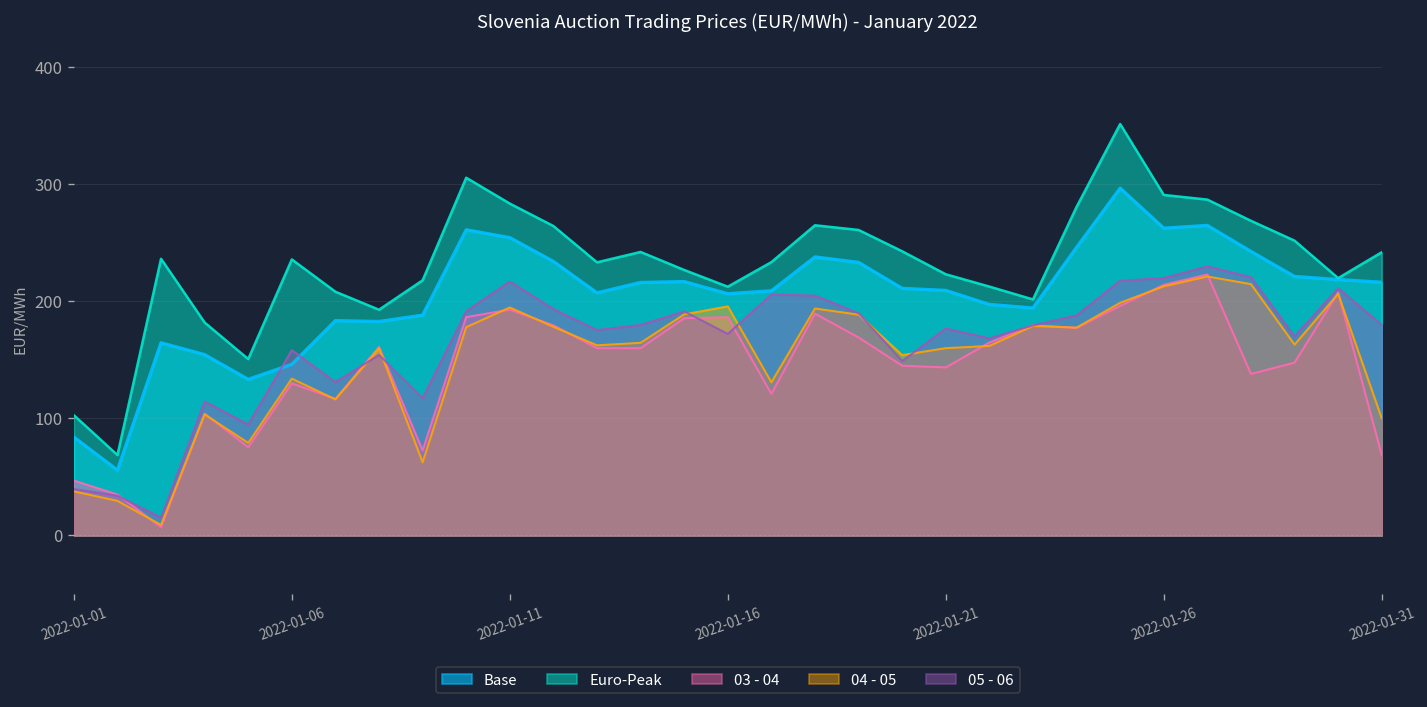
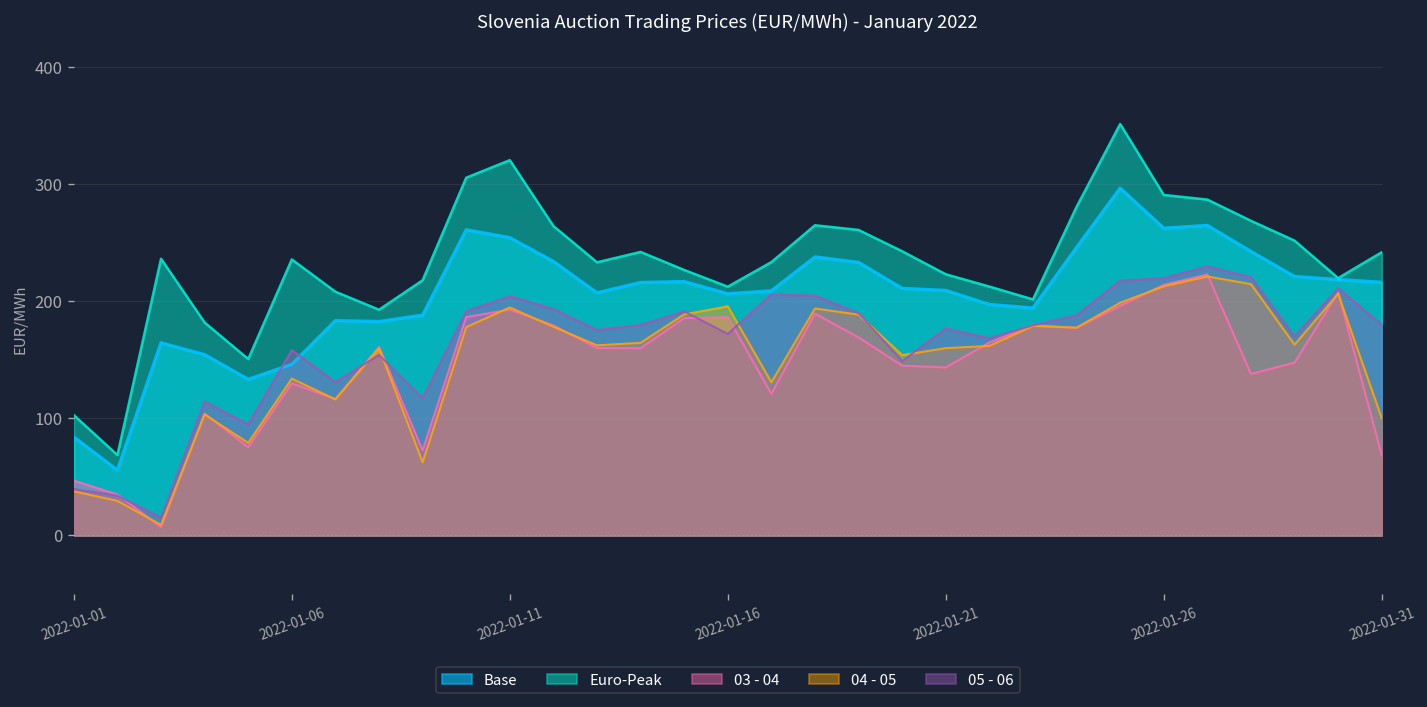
  {
    "Base": {
      "2022-01-01": 80,
      "2022-01-06": 150,
      "2022-01-11": 250,
      "2022-01-16": 210,
      "2022-01-21": 210,
      "2022-01-26": 260,
      "2022-01-31": 220
    },
    "Euro-Peak": {
      "2022-01-01": 100,
      "2022-01-06": 240,
-     "2022-01-11": 280,
+     "2022-01-11": 320,
      "2022-01-16": 210,
      "2022-01-21": 220,
      "2022-01-26": 290,
      "2022-01-31": 240
    },
    "03 - 04": {
      "2022-01-01": 50,
      "2022-01-06": 130,
      "2022-01-16": 190,
      "2022-01-21": 140,
      "2022-01-31": 70
    },
    "04 - 05": {
      "2022-01-06": 130,
      "2022-01-16": 200,
      "2022-01-21": 160,
      "2022-01-31": 100
    },
    "05 - 06": {
      "2022-01-06": 160,
-     "2022-01-11": 220,
+     "2022-01-11": 200,
      "2022-01-16": 170,
      "2022-01-21": 180,
      "2022-01-26": 220,
      "2022-01-31": 180
    }
  }
